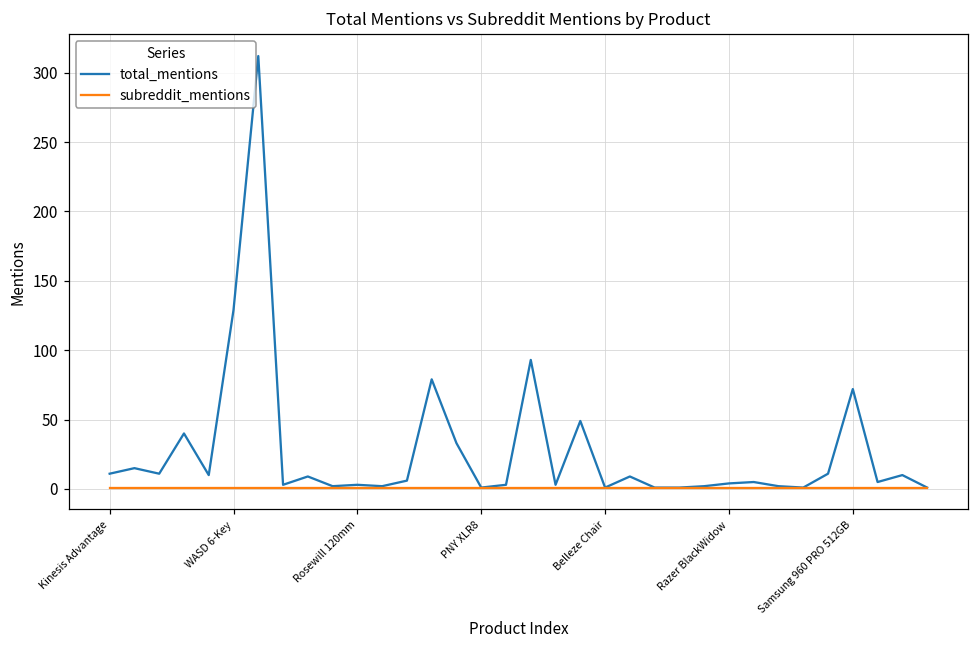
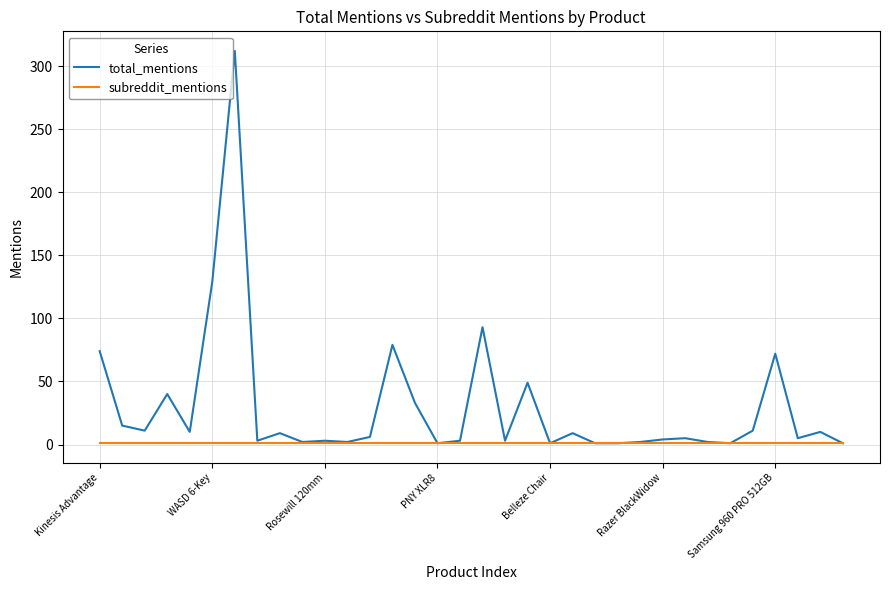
  {
    "total_mentions": {
-     "Kinesis Advantage": 11,
+     "Kinesis Advantage": 74,
      "WASD 6-Key": 129,
      "Razer BlackWidow": 4,
      "Samsung 960 PRO 512GB": 72
    },
    "subreddit_mentions": {
      "Kinesis Advantage": 1,
      "WASD 6-Key": 1,
      "Razer BlackWidow": 1,
      "Samsung 960 PRO 512GB": 1
    }
  }
